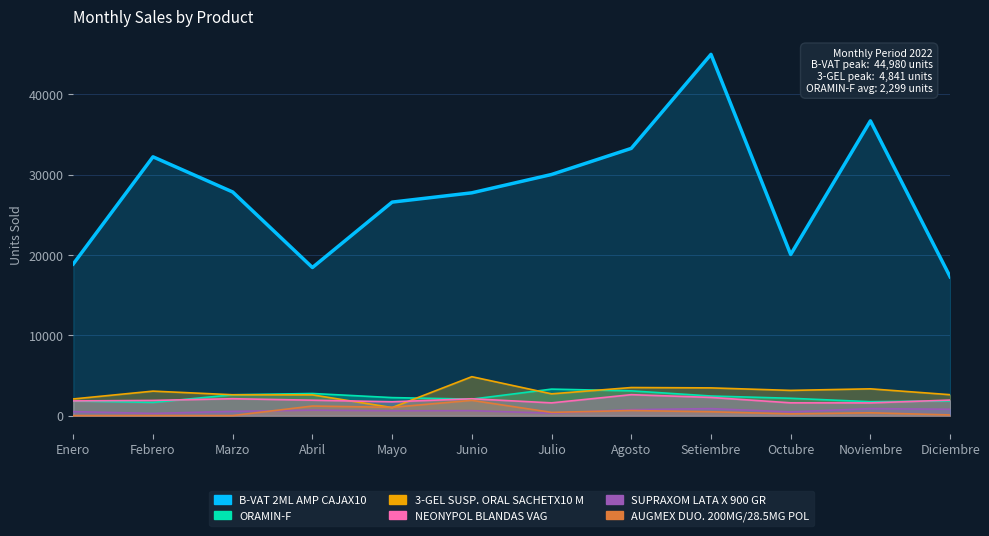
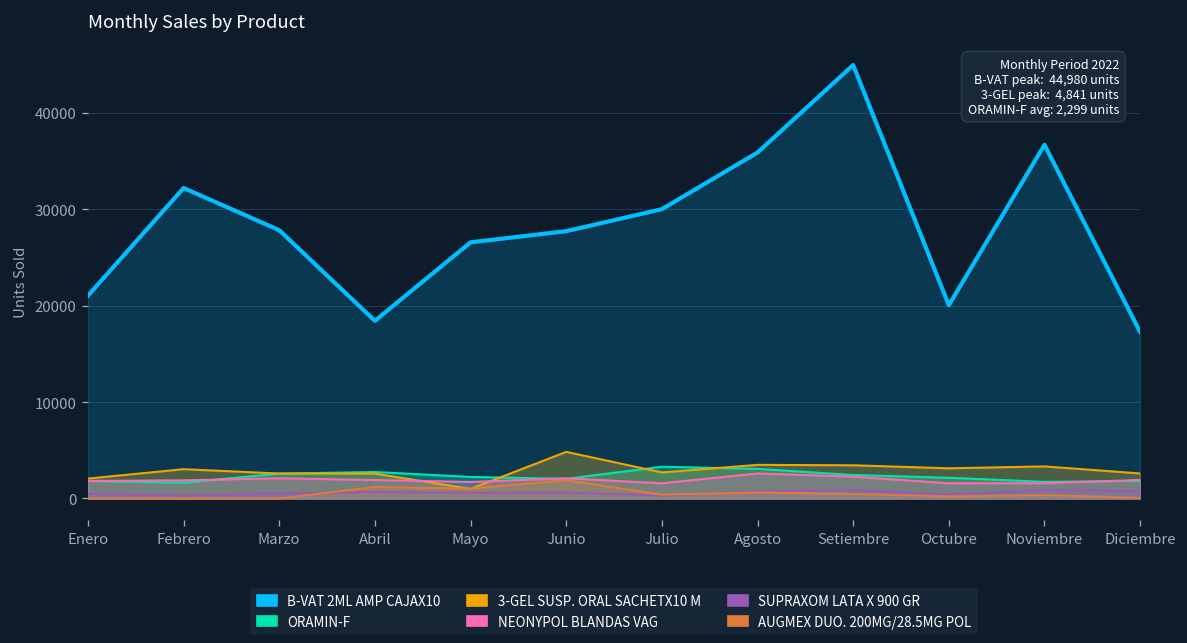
  {
    "ORAMIN-F": {
      "Mayo": 2000,
      "Julio": 3000,
      "Agosto": 3000,
      "Octubre": 2000
    },
    "B-VAT 2ML AMP CAJAX10": {
-     "Enero": 19000,
+     "Enero": 21000,
      "Febrero": 32000,
      "Marzo": 28000,
      "Abril": 18000,
      "Mayo": 27000,
      "Junio": 28000,
      "Julio": 30000,
-     "Agosto": 33000,
+     "Agosto": 36000,
      "Setiembre": 45000,
      "Octubre": 20000,
      "Noviembre": 37000,
      "Diciembre": 17000
    }
  }
